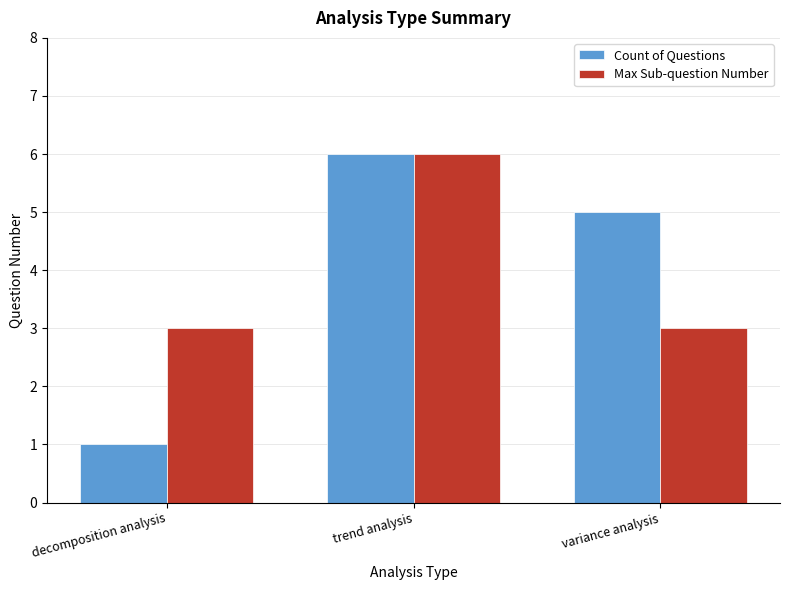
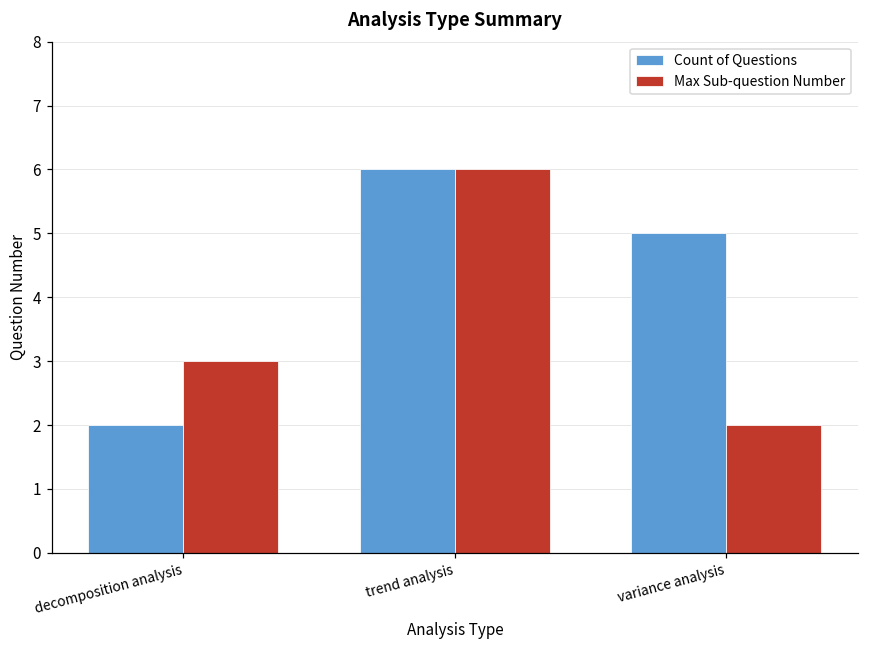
  {
    "Count of Questions": {
-     "decomposition analysis": 1,
+     "decomposition analysis": 2,
      "trend analysis": 6,
      "variance analysis": 5
    },
    "Max Sub-question Number": {
      "decomposition analysis": 3,
      "trend analysis": 6,
-     "variance analysis": 3
+     "variance analysis": 2
    }
  }
